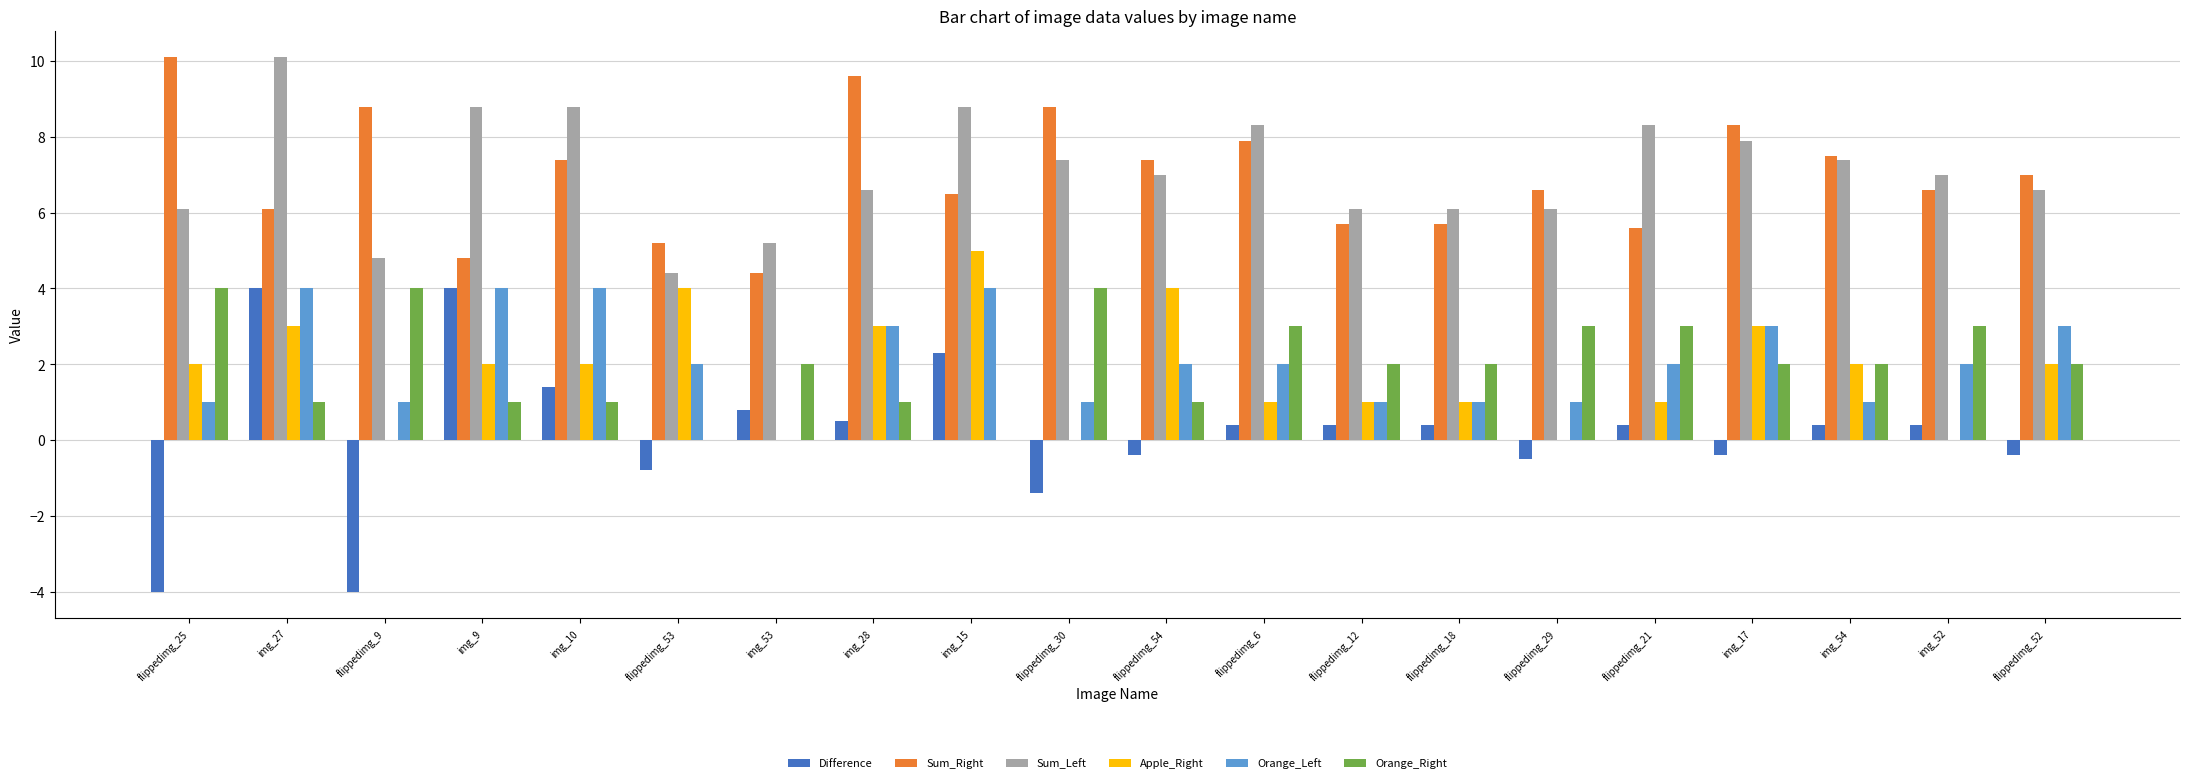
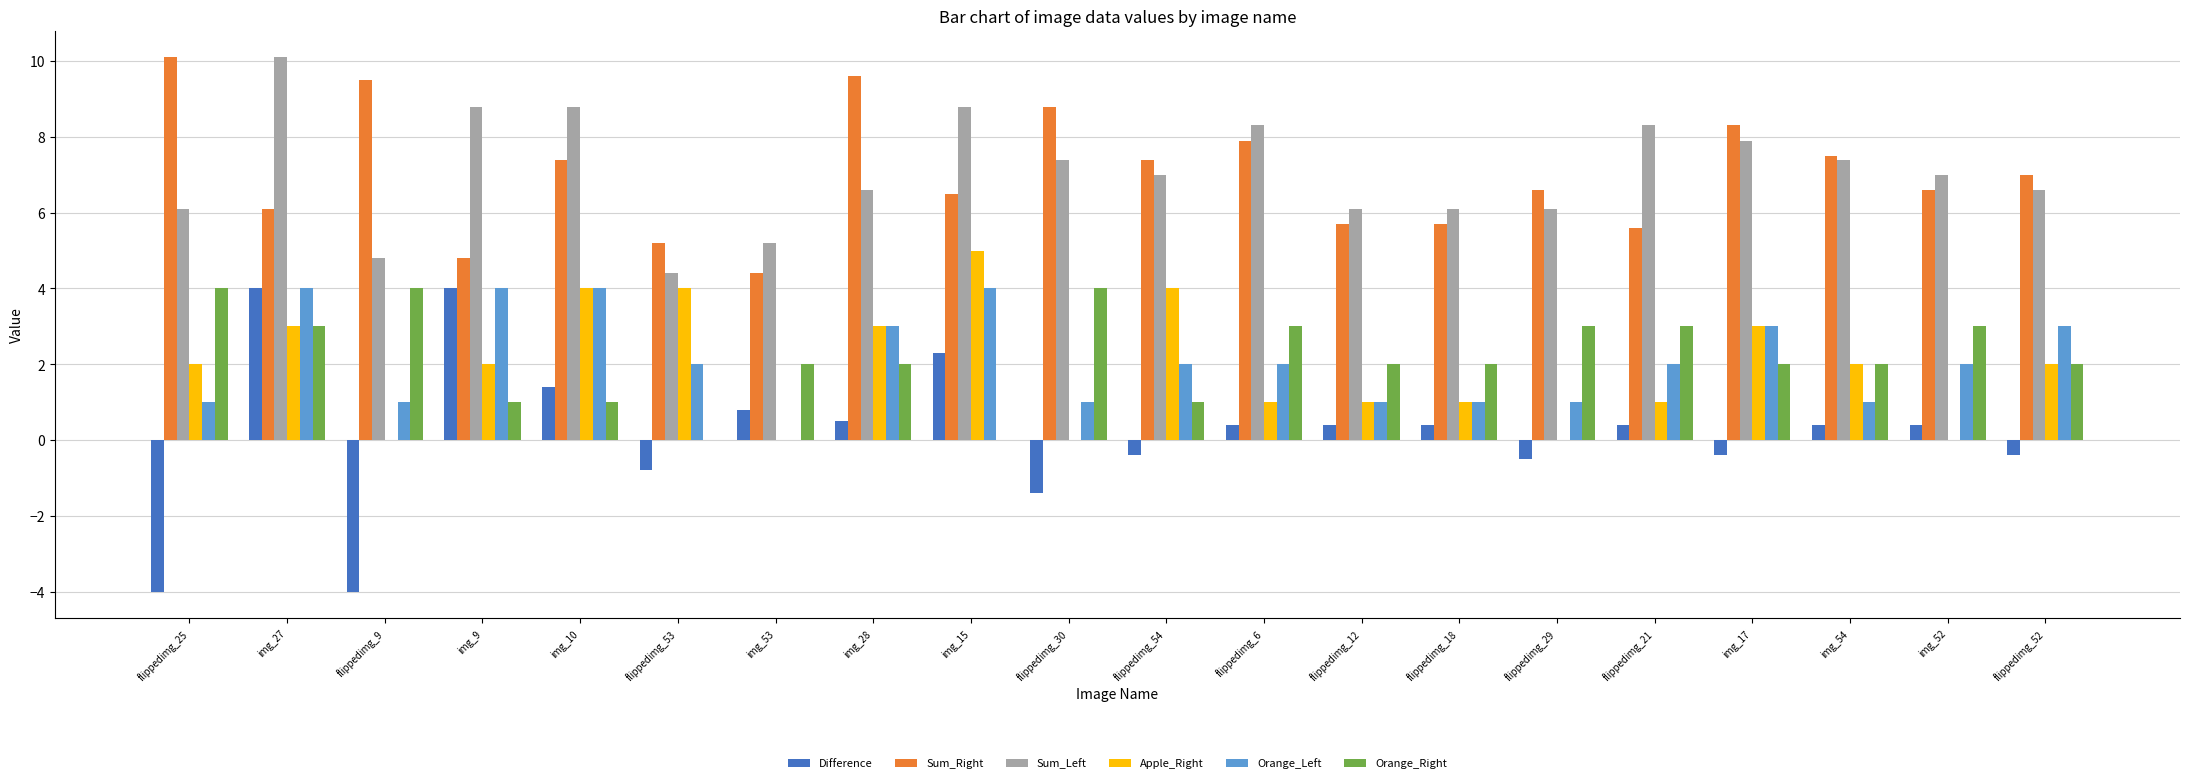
  {
    "Sum_Right": {
      "flippedimg_25": 10.1,
      "img_27": 6.1,
-     "flippedimg_9": 8.8,
+     "flippedimg_9": 9.5,
      "img_9": 4.8,
      "img_10": 7.4,
      "flippedimg_53": 5.2,
      "img_53": 4.4,
      "img_28": 9.6,
      "img_15": 6.5,
      "flippedimg_30": 8.8,
      "flippedimg_54": 7.4,
      "flippedimg_6": 7.9,
      "flippedimg_12": 5.7,
      "flippedimg_18": 5.7,
      "flippedimg_29": 6.6,
      "flippedimg_21": 5.6,
      "img_17": 8.3,
      "img_54": 7.5,
      "img_52": 6.6,
      "flippedimg_52": 7.0
    },
    "Sum_Left": {
      "flippedimg_25": 6.1,
      "img_27": 10.1,
      "flippedimg_9": 4.8,
      "img_9": 8.8,
      "img_10": 8.8,
      "flippedimg_53": 4.4,
      "img_53": 5.2,
      "img_28": 6.6,
      "img_15": 8.8,
      "flippedimg_30": 7.4,
      "flippedimg_54": 7.0,
      "flippedimg_6": 8.3,
      "flippedimg_12": 6.1,
      "flippedimg_18": 6.1,
      "flippedimg_29": 6.1,
      "flippedimg_21": 8.3,
      "img_17": 7.9,
      "img_54": 7.4,
      "img_52": 7.0,
      "flippedimg_52": 6.6
    },
    "Apple_Right": {
      "flippedimg_25": 2,
      "img_27": 3,
      "flippedimg_9": 0,
      "img_9": 2,
-     "img_10": 2,
+     "img_10": 4,
      "flippedimg_53": 4,
      "img_53": 0,
      "img_28": 3,
      "img_15": 5,
      "flippedimg_30": 0,
      "flippedimg_54": 4,
      "flippedimg_6": 1,
      "flippedimg_12": 1,
      "flippedimg_18": 1,
      "flippedimg_29": 0,
      "flippedimg_21": 1,
      "img_17": 3,
      "img_54": 2,
      "img_52": 0,
      "flippedimg_52": 2
    },
    "Orange_Right": {
      "flippedimg_25": 4,
-     "img_27": 1,
+     "img_27": 3,
      "flippedimg_9": 4,
      "img_9": 1,
      "img_10": 1,
      "flippedimg_53": 0,
      "img_53": 2,
-     "img_28": 1,
+     "img_28": 2,
      "img_15": 0,
      "flippedimg_30": 4,
      "flippedimg_54": 1,
      "flippedimg_6": 3,
      "flippedimg_12": 2,
      "flippedimg_18": 2,
      "flippedimg_29": 3,
      "flippedimg_21": 3,
      "img_17": 2,
      "img_54": 2,
      "img_52": 3,
      "flippedimg_52": 2
    }
  }
